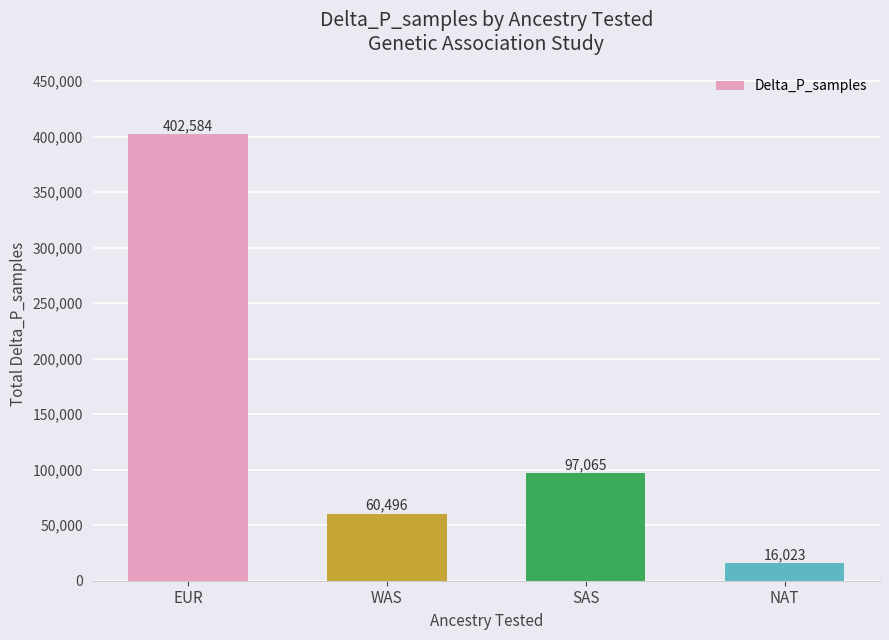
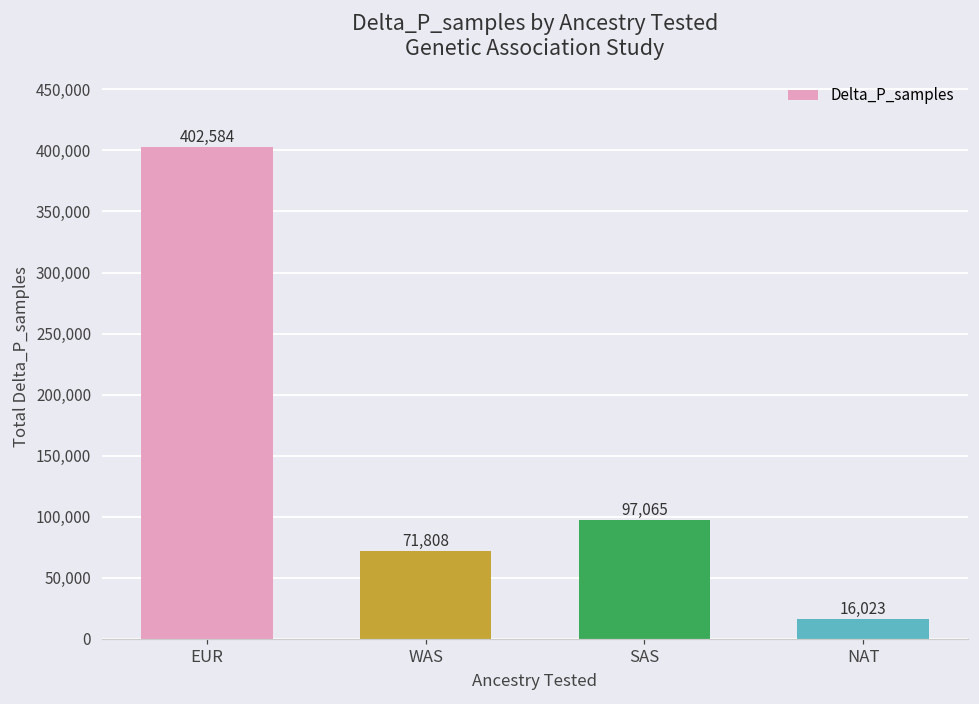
  {
    "EUR": "402,584",
-   "WAS": "60,496",
+   "WAS": "71,808",
    "SAS": "97,065",
    "NAT": "16,023"
  }
